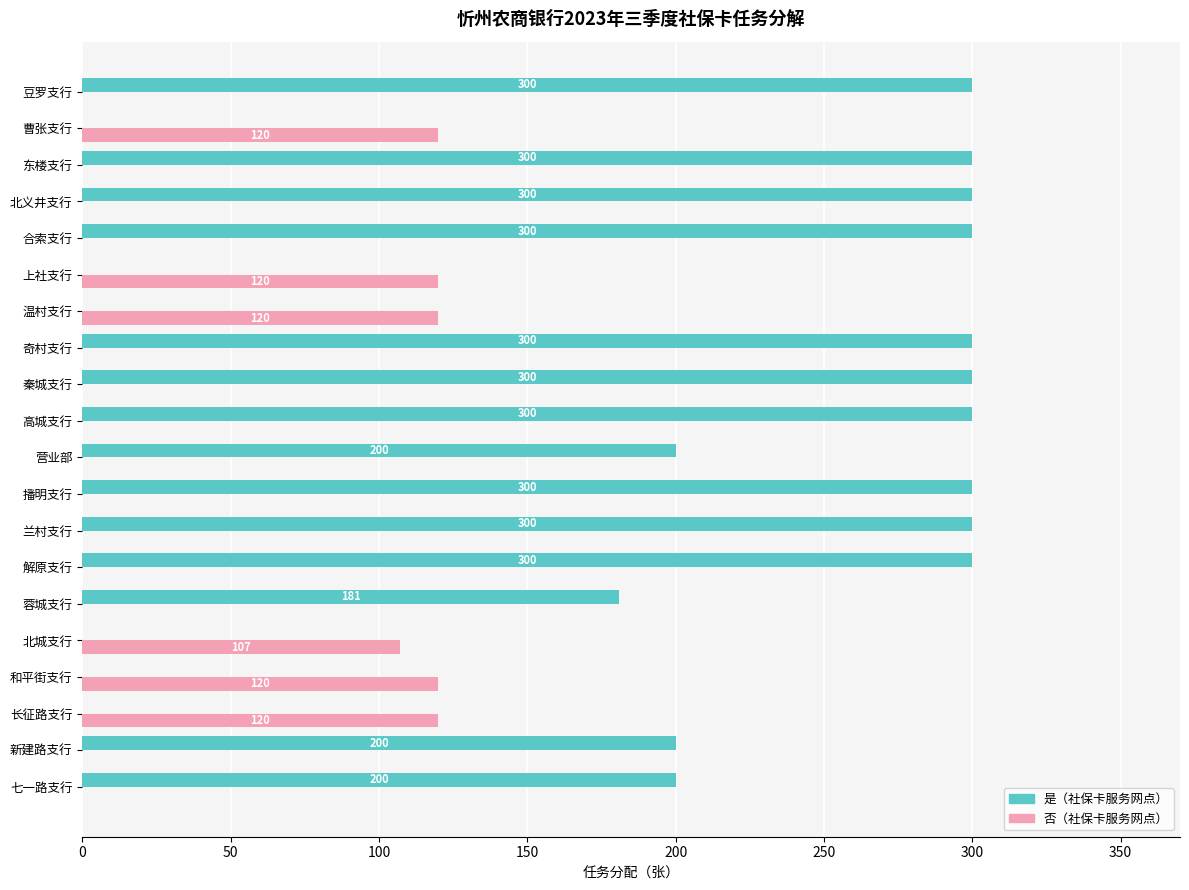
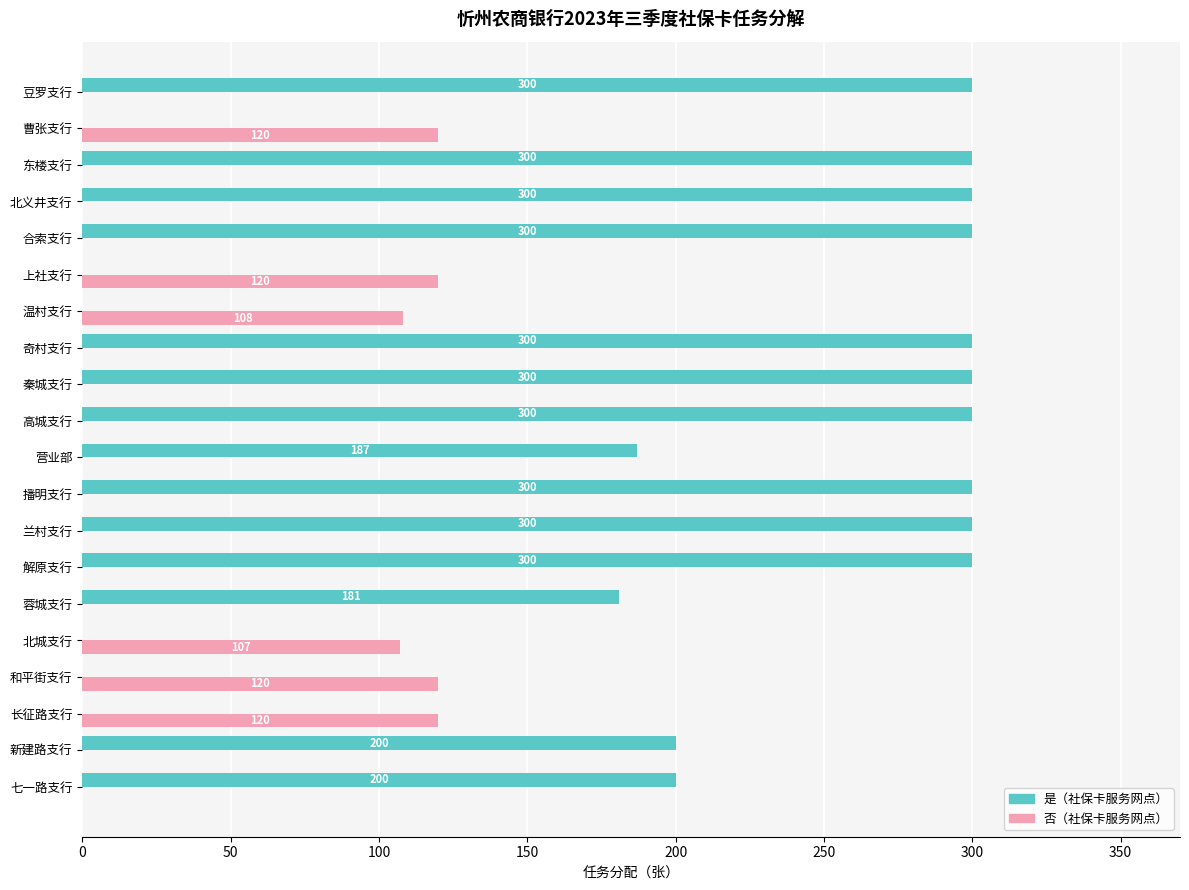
  {
    "是（社保卡服务网点）": {
      "豆罗支行": 300,
      "东楼支行": 300,
      "北义井支行": 300,
      "合索支行": 300,
      "奇村支行": 300,
      "秦城支行": 300,
      "高城支行": 300,
-     "营业部": 200,
+     "营业部": 187,
      "播明支行": 300,
      "兰村支行": 300,
      "解原支行": 300,
      "蓉城支行": 181,
      "新建路支行": 200,
      "七一路支行": 200
    },
    "否（社保卡服务网点）": {
      "曹张支行": 120,
      "上社支行": 120,
-     "温村支行": 120,
+     "温村支行": 108,
      "北城支行": 107,
      "和平街支行": 120,
      "长征路支行": 120
    }
  }
